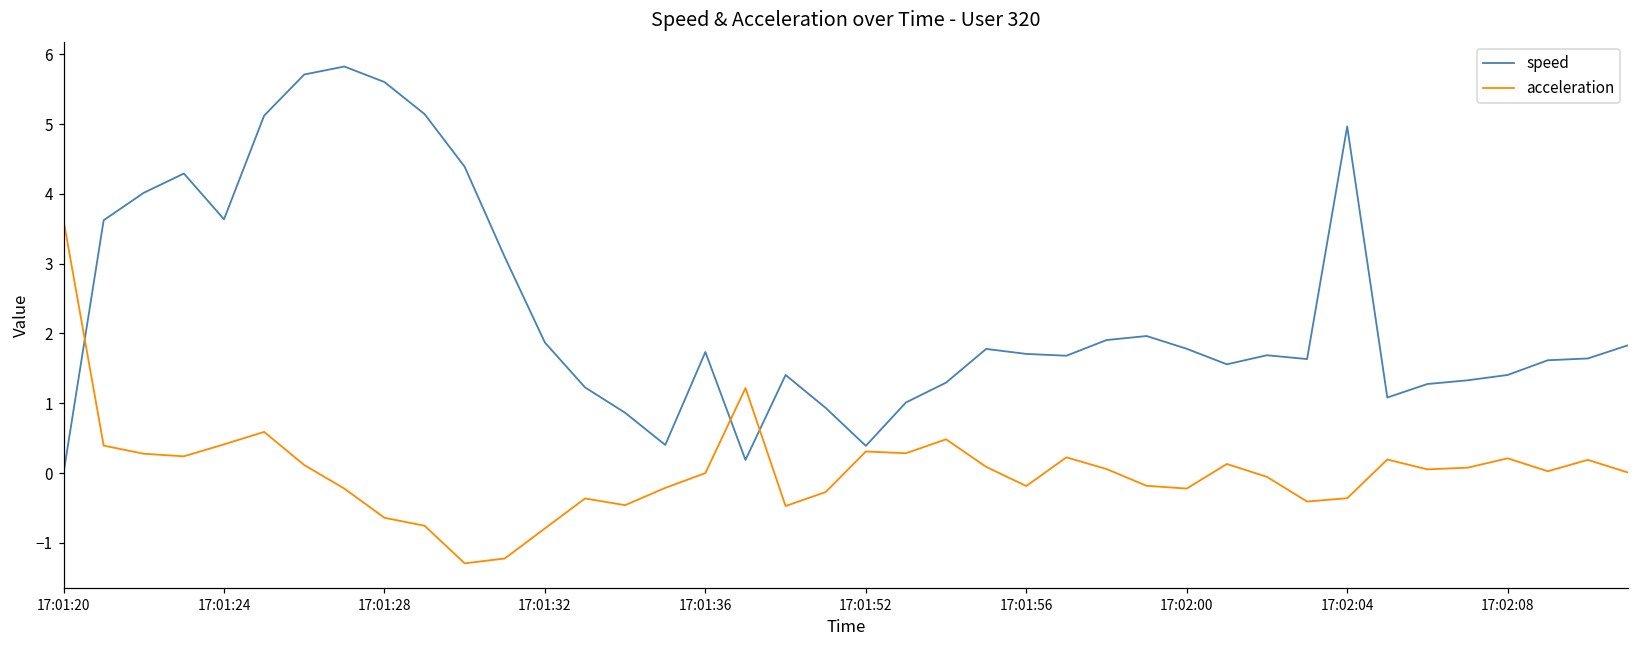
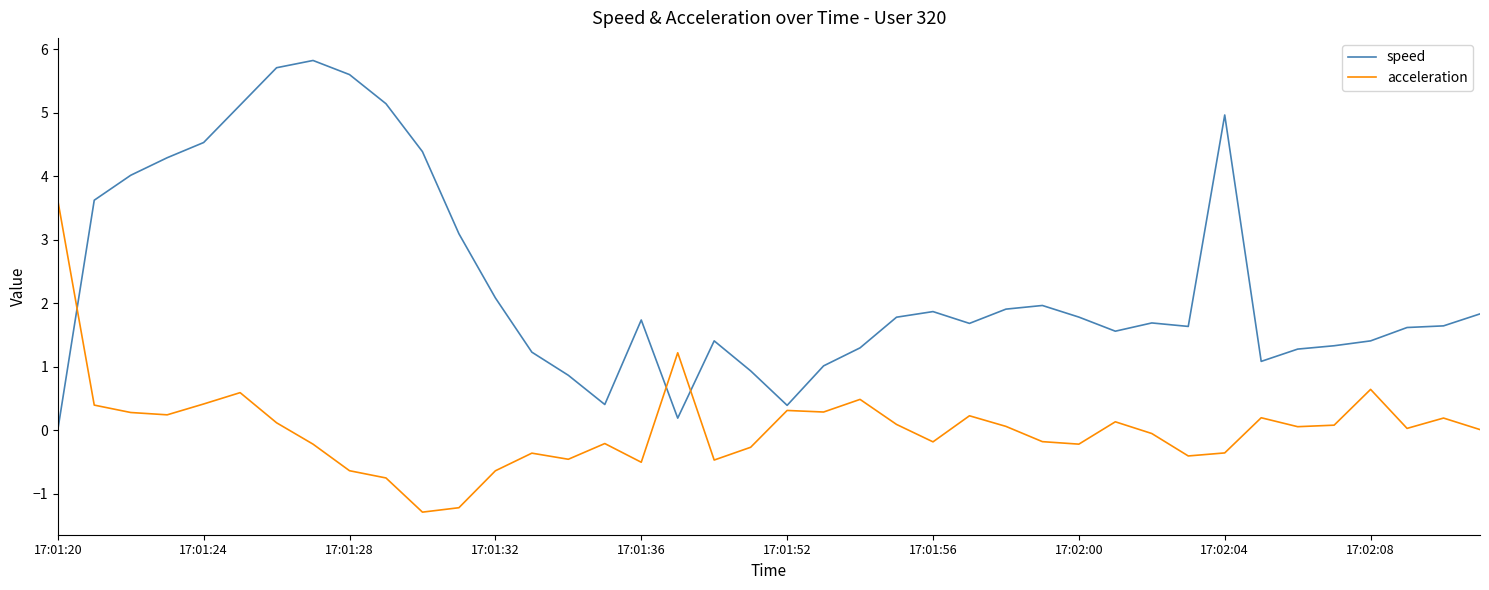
  {
    "speed": {
      "17:01:20": 0.0,
-     "17:01:24": 3.6,
+     "17:01:24": 4.5,
      "17:01:28": 5.6,
-     "17:01:32": 1.9,
+     "17:01:32": 2.1,
      "17:01:36": 1.7,
      "17:01:52": 0.4,
-     "17:01:56": 1.7,
+     "17:01:56": 1.9,
      "17:02:00": 1.8,
      "17:02:04": 5.0,
      "17:02:08": 1.4
    },
    "acceleration": {
      "17:01:20": 3.6,
      "17:01:24": 0.4,
      "17:01:28": -0.6,
-     "17:01:32": -0.8,
-     "17:01:36": 0.0,
+     "17:01:32": -0.6,
+     "17:01:36": -0.5,
      "17:01:52": 0.3,
      "17:01:56": -0.2,
      "17:02:00": -0.2,
      "17:02:04": -0.4,
-     "17:02:08": 0.2
+     "17:02:08": 0.6
    }
  }
